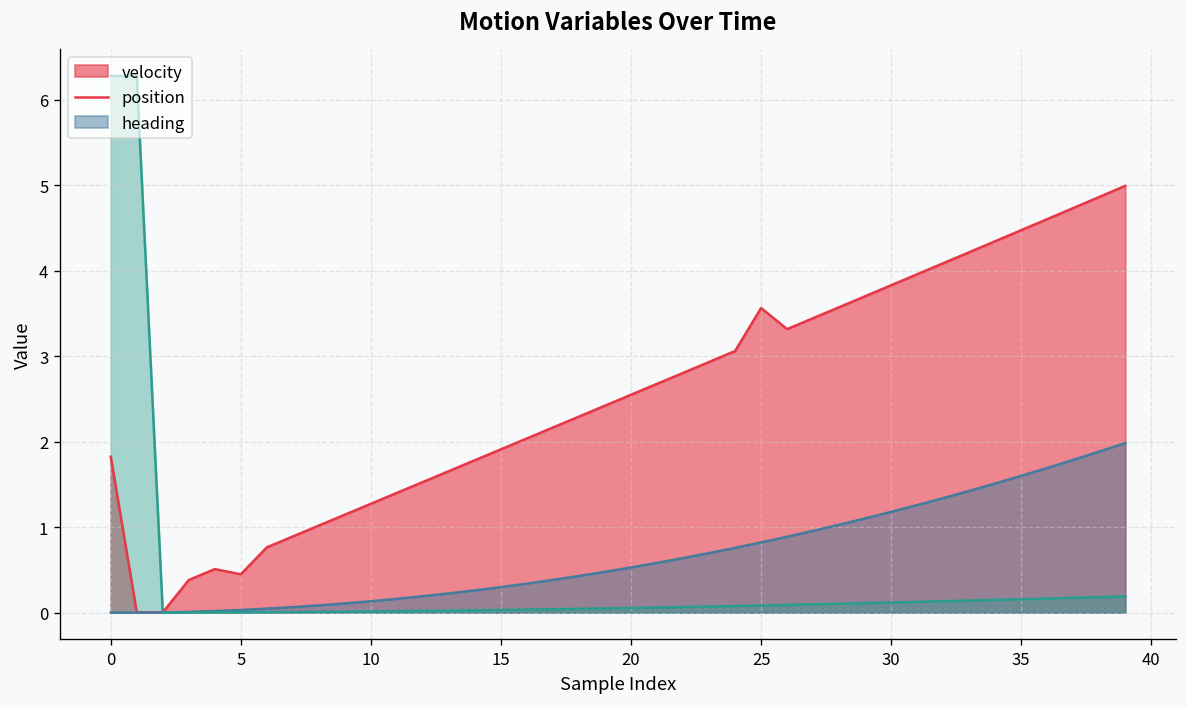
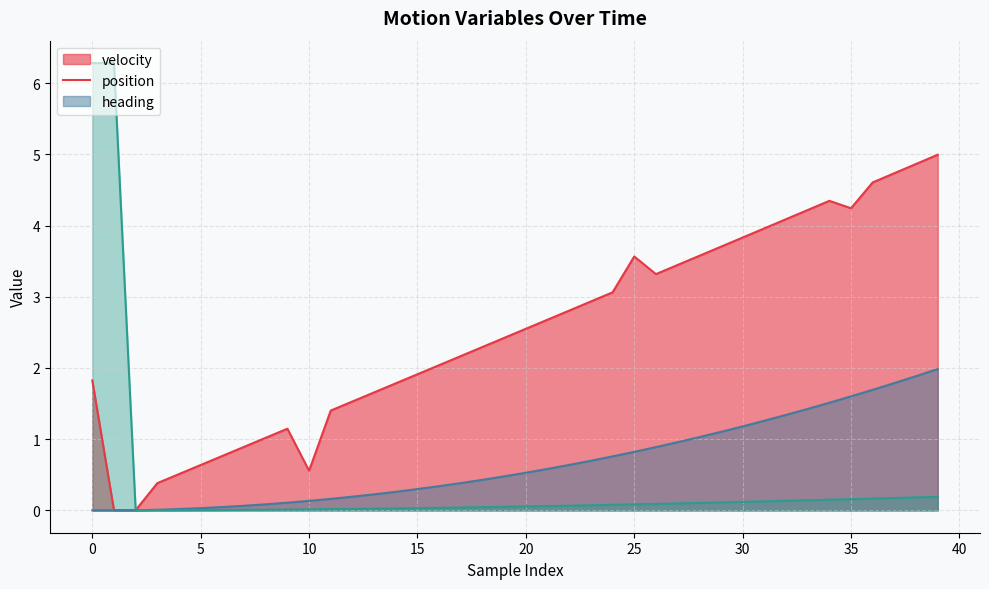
  {
    "velocity": {
      "0": 1.8,
-     "5": 0.4,
-     "10": 1.3,
+     "5": 0.6,
+     "10": 0.6,
      "15": 1.9,
      "20": 2.6,
      "25": 3.6,
      "30": 3.8,
-     "35": 4.5
+     "35": 4.2
    }
  }
